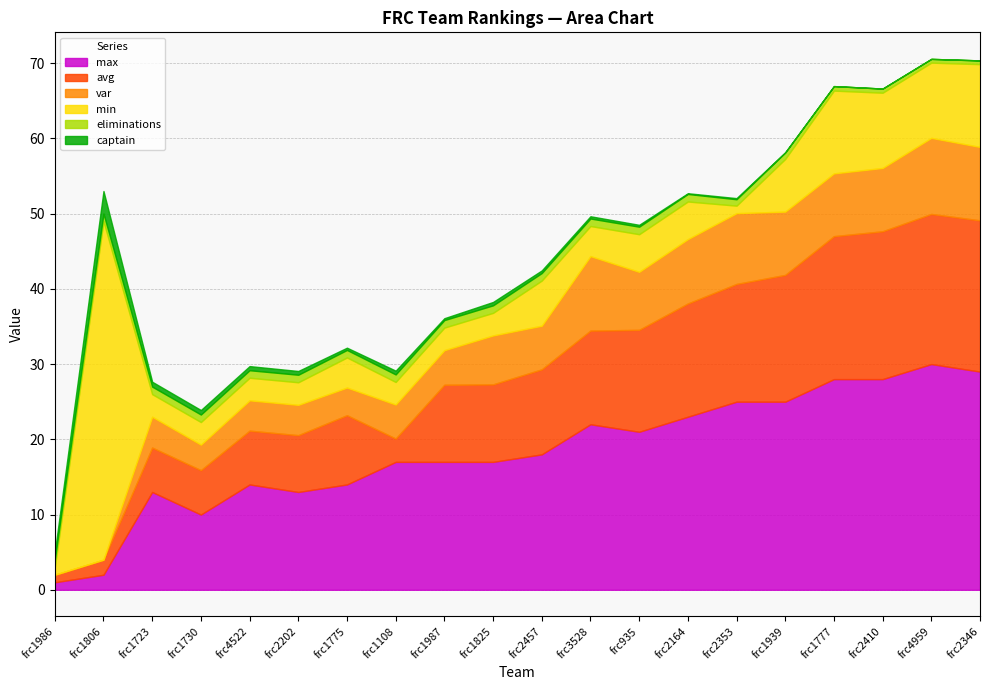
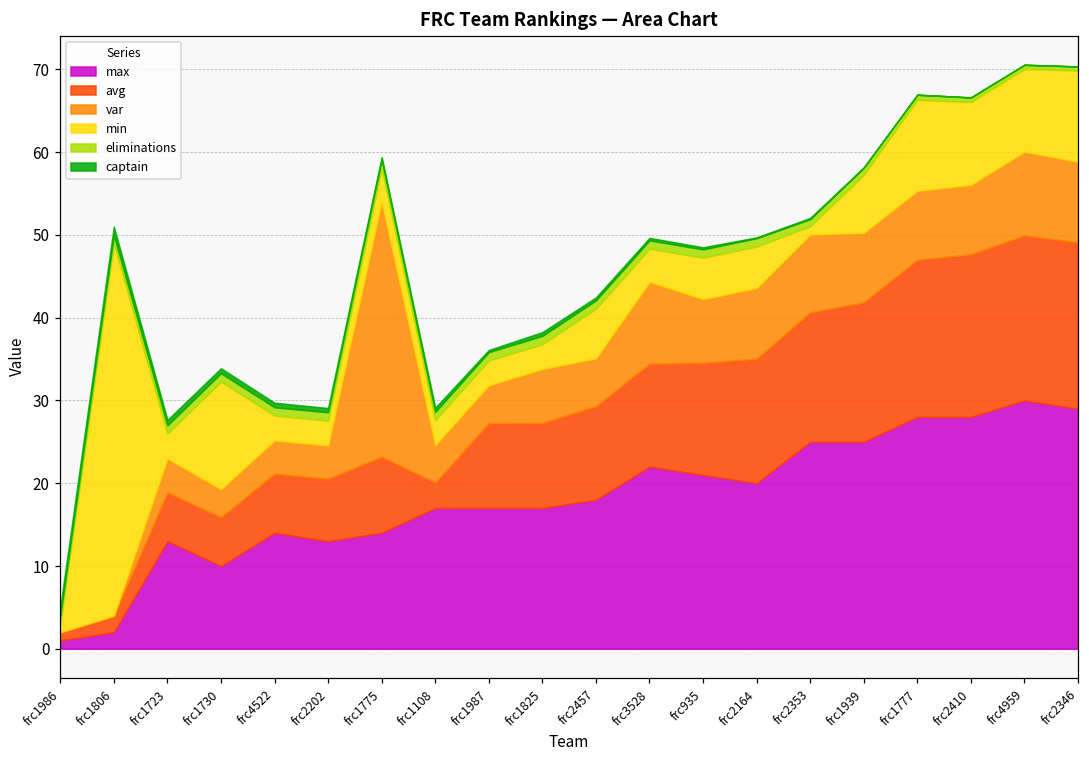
  {
    "max": {
      "frc1986": 1,
      "frc1806": 2,
      "frc1723": 13,
      "frc1730": 10,
      "frc4522": 14,
      "frc2202": 13,
      "frc1775": 14,
      "frc1108": 17,
      "frc1987": 17,
      "frc1825": 17,
      "frc2457": 18,
      "frc3528": 22,
      "frc935": 21,
-     "frc2164": 23,
+     "frc2164": 20,
      "frc2353": 25,
      "frc1939": 25,
      "frc1777": 28,
      "frc2410": 28,
      "frc4959": 30,
      "frc2346": 29
    },
    "avg": {
      "frc1723": 6,
      "frc1730": 6,
      "frc4522": 7,
      "frc2202": 8,
      "frc1775": 9,
      "frc1108": 3,
      "frc1987": 10,
      "frc1825": 10,
      "frc2457": 11,
      "frc3528": 12,
      "frc935": 14,
      "frc2164": 15,
      "frc2353": 16,
      "frc1939": 17,
      "frc1777": 19,
      "frc2410": 20,
      "frc4959": 20,
      "frc2346": 20
    },
    "var": {
      "frc1723": 4,
      "frc1730": 3,
      "frc4522": 4,
      "frc2202": 4,
-     "frc1775": 4,
+     "frc1775": 31,
      "frc1108": 5,
      "frc1987": 5,
      "frc1825": 7,
      "frc2457": 6,
      "frc3528": 10,
      "frc935": 8,
      "frc2164": 9,
      "frc2353": 9,
      "frc1939": 8,
      "frc1777": 8,
      "frc2410": 8,
      "frc4959": 10,
      "frc2346": 10
    },
    "min": {
      "frc1986": 1,
      "frc1806": 45,
      "frc1723": 3,
-     "frc1730": 3,
+     "frc1730": 13,
      "frc4522": 3,
      "frc2202": 3,
      "frc1775": 4,
      "frc1108": 3,
      "frc1987": 3,
      "frc1825": 3,
      "frc2457": 6,
      "frc3528": 4,
      "frc935": 5,
      "frc2164": 5,
      "frc2353": 1,
      "frc1939": 7,
      "frc1777": 11,
      "frc2410": 10,
      "frc4959": 10,
      "frc2346": 11
    },
    "eliminations": {
      "frc1986": 1,
      "frc1806": 1,
      "frc1723": 1,
      "frc1730": 1,
      "frc4522": 1,
      "frc2202": 1,
      "frc1108": 1,
      "frc1825": 1,
      "frc2457": 1
    },
    "captain": {
      "frc1986": 1,
-     "frc1806": 3,
+     "frc1806": 1,
      "frc1723": 1,
      "frc1730": 1,
      "frc4522": 1,
      "frc2202": 1,
      "frc1108": 1,
      "frc1825": 0,
      "frc2457": 0
    }
  }
